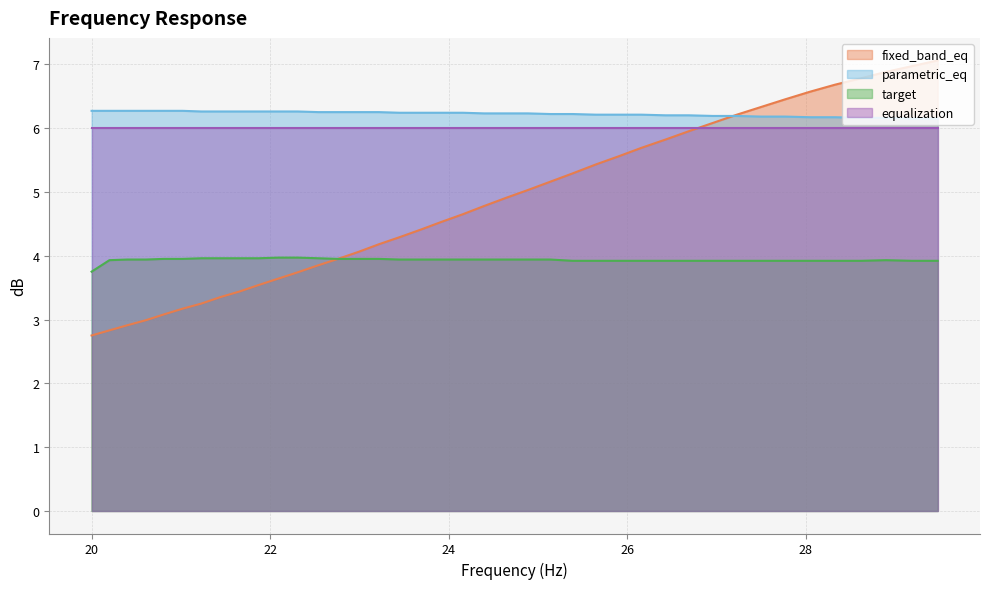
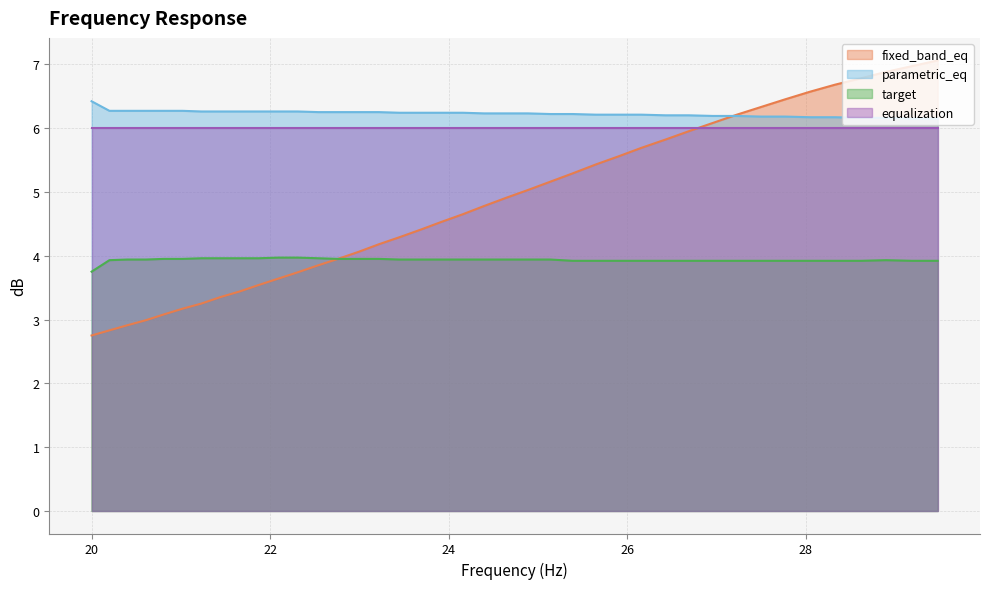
  {
    "fixed_band_eq": {
      "20": 2.8
    },
    "parametric_eq": {
-     "20": 6.3
+     "20": 6.4
    },
    "target": {
      "20": 3.8
    },
    "equalization": {
      "20": 6.0
    }
  }
